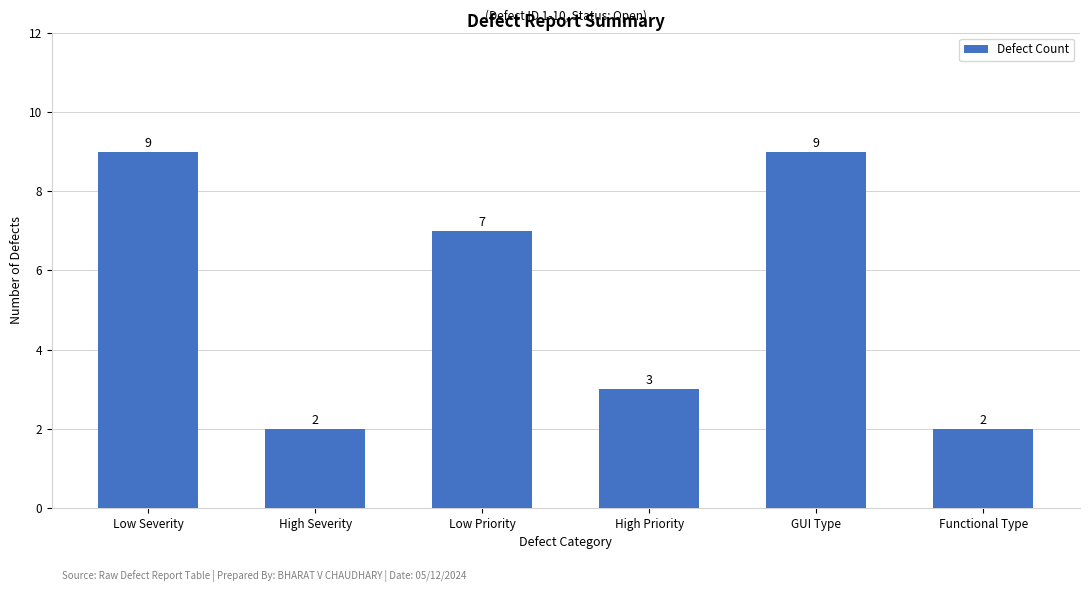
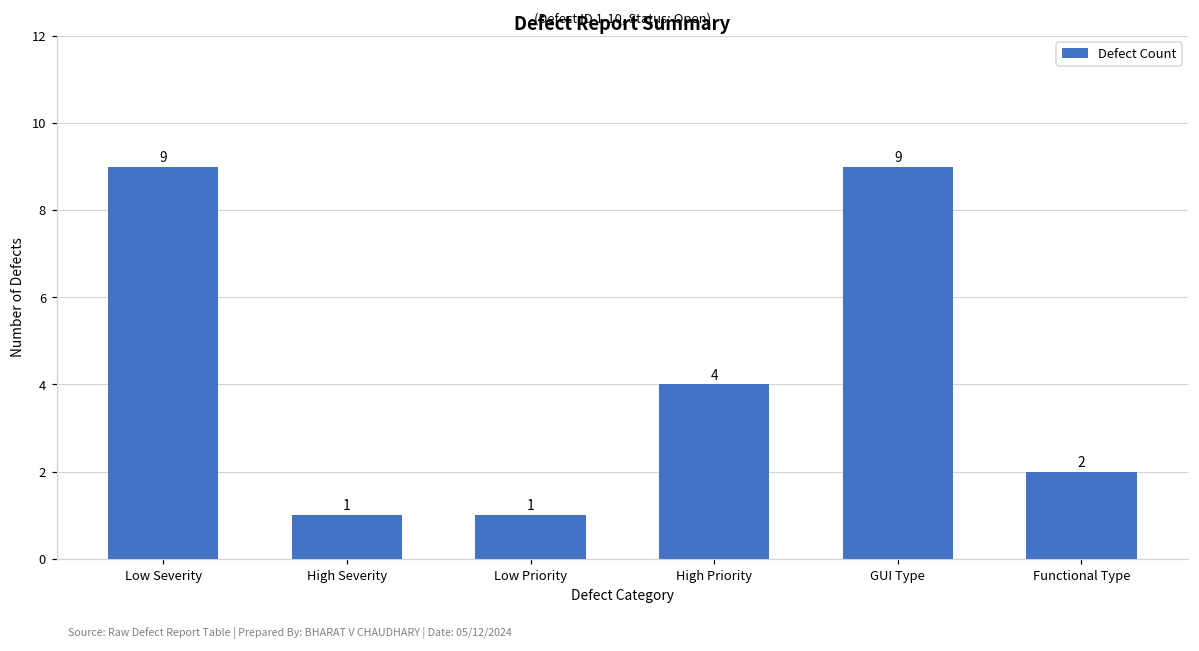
  {
    "Low Severity": 9,
-   "High Severity": 2,
-   "Low Priority": 7,
-   "High Priority": 3,
+   "High Severity": 1,
+   "Low Priority": 1,
+   "High Priority": 4,
    "GUI Type": 9,
    "Functional Type": 2
  }
